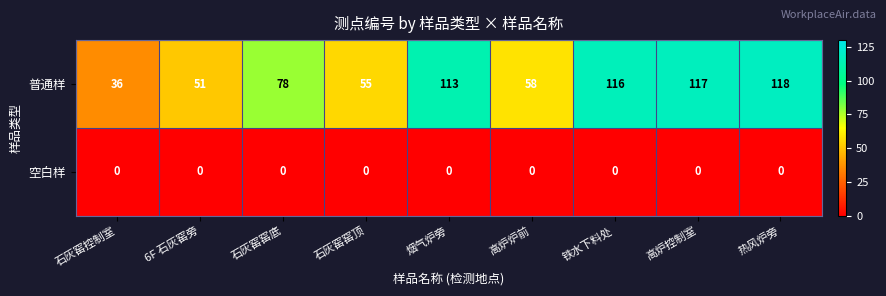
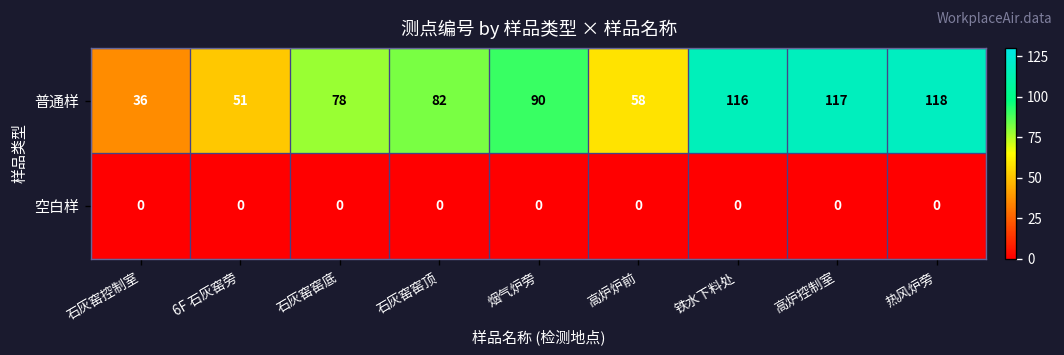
  {
    "普通样": {
      "石灰窑控制室": 36,
      "6F 石灰窑旁": 51,
      "石灰窑窑底": 78,
-     "石灰窑窑顶": 55,
-     "烟气炉旁": 113,
+     "石灰窑窑顶": 82,
+     "烟气炉旁": 90,
      "高炉炉前": 58,
      "铁水下料处": 116,
      "高炉控制室": 117,
      "热风炉旁": 118
    },
    "空白样": {
      "石灰窑控制室": 0,
      "6F 石灰窑旁": 0,
      "石灰窑窑底": 0,
      "石灰窑窑顶": 0,
      "烟气炉旁": 0,
      "高炉炉前": 0,
      "铁水下料处": 0,
      "高炉控制室": 0,
      "热风炉旁": 0
    }
  }
